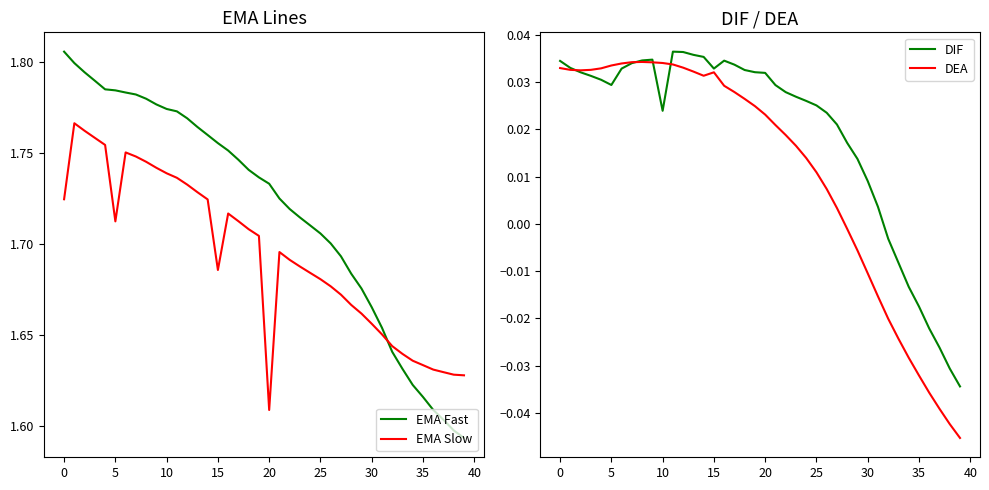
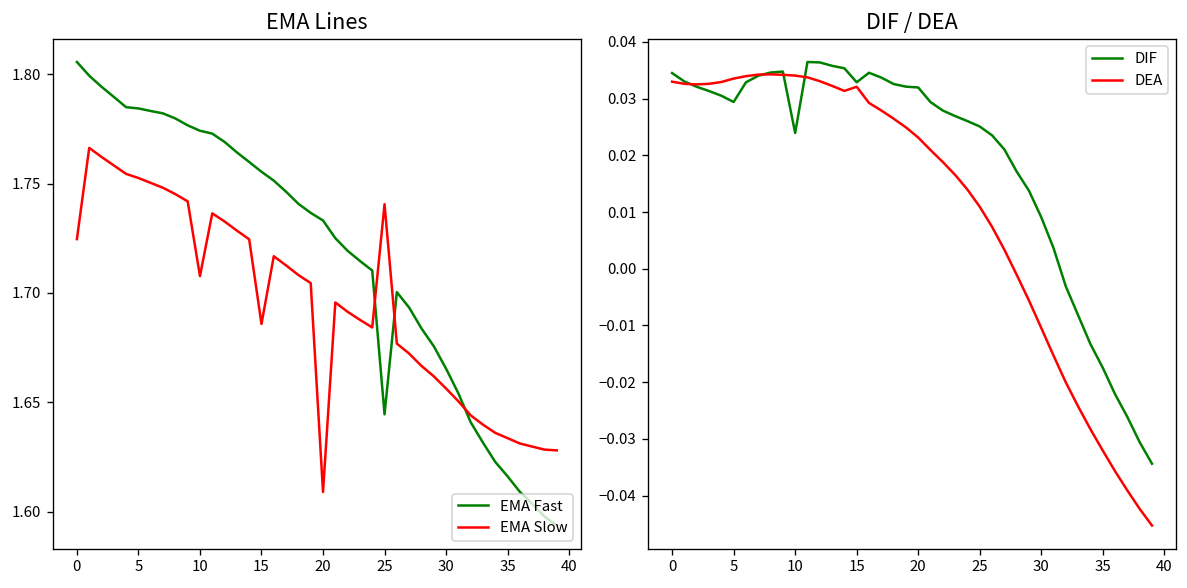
  {
    "EMA Lines": {
      "EMA Fast": {
        "0": 1.806,
        "5": 1.784,
        "10": 1.774,
        "15": 1.755,
        "20": 1.733,
-       "25": 1.706,
+       "25": 1.644,
        "30": 1.665,
        "35": 1.616
      },
      "EMA Slow": {
        "0": 1.725,
-       "5": 1.712,
-       "10": 1.739,
+       "5": 1.753,
+       "10": 1.708,
        "15": 1.686,
        "20": 1.609,
-       "25": 1.681,
+       "25": 1.741,
        "30": 1.656,
        "35": 1.634
      }
    },
    "DIF / DEA": {
      "DIF": {
        "0": 0.035,
        "5": 0.029,
        "10": 0.024,
        "15": 0.033,
        "20": 0.032,
        "25": 0.025,
        "30": 0.009,
        "35": -0.017
      },
      "DEA": {
        "0": 0.033,
        "5": 0.034,
        "10": 0.034,
        "15": 0.032,
        "20": 0.023,
        "25": 0.011,
        "30": -0.010,
        "35": -0.032
      }
    }
  }
